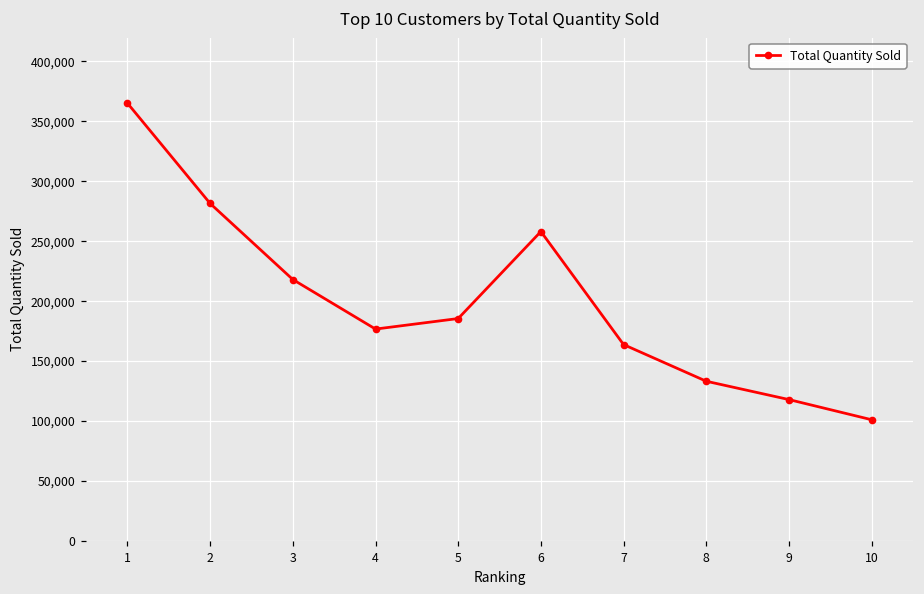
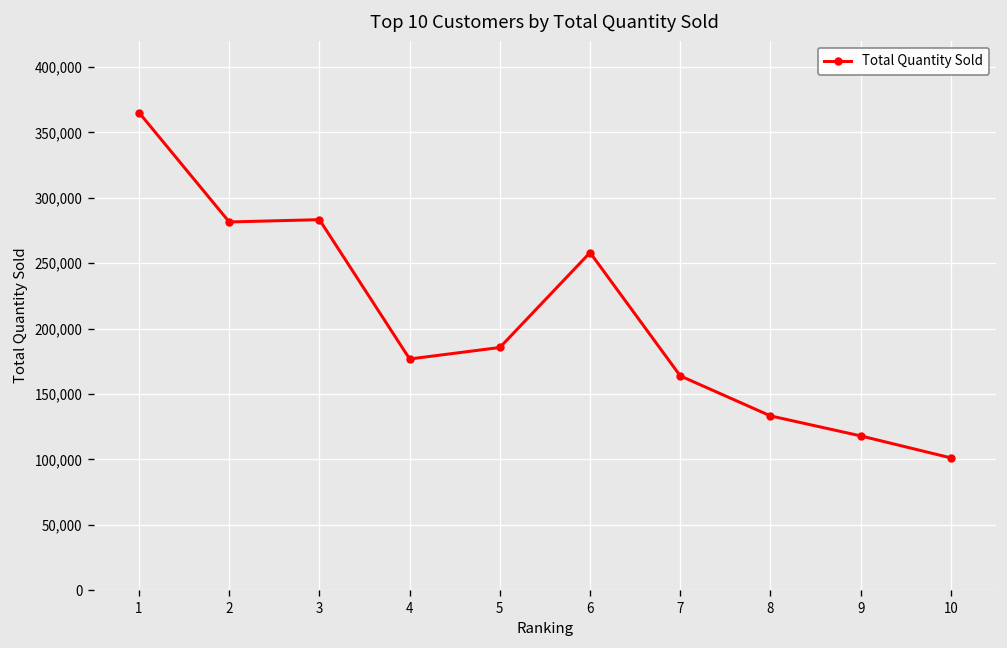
  {
    "1": "365,000",
    "2": "282,000",
-   "3": "218,000",
+   "3": "283,000",
    "4": "177,000",
    "5": "186,000",
    "6": "258,000",
    "7": "164,000",
    "8": "133,000",
    "9": "118,000",
    "10": "101,000"
  }
